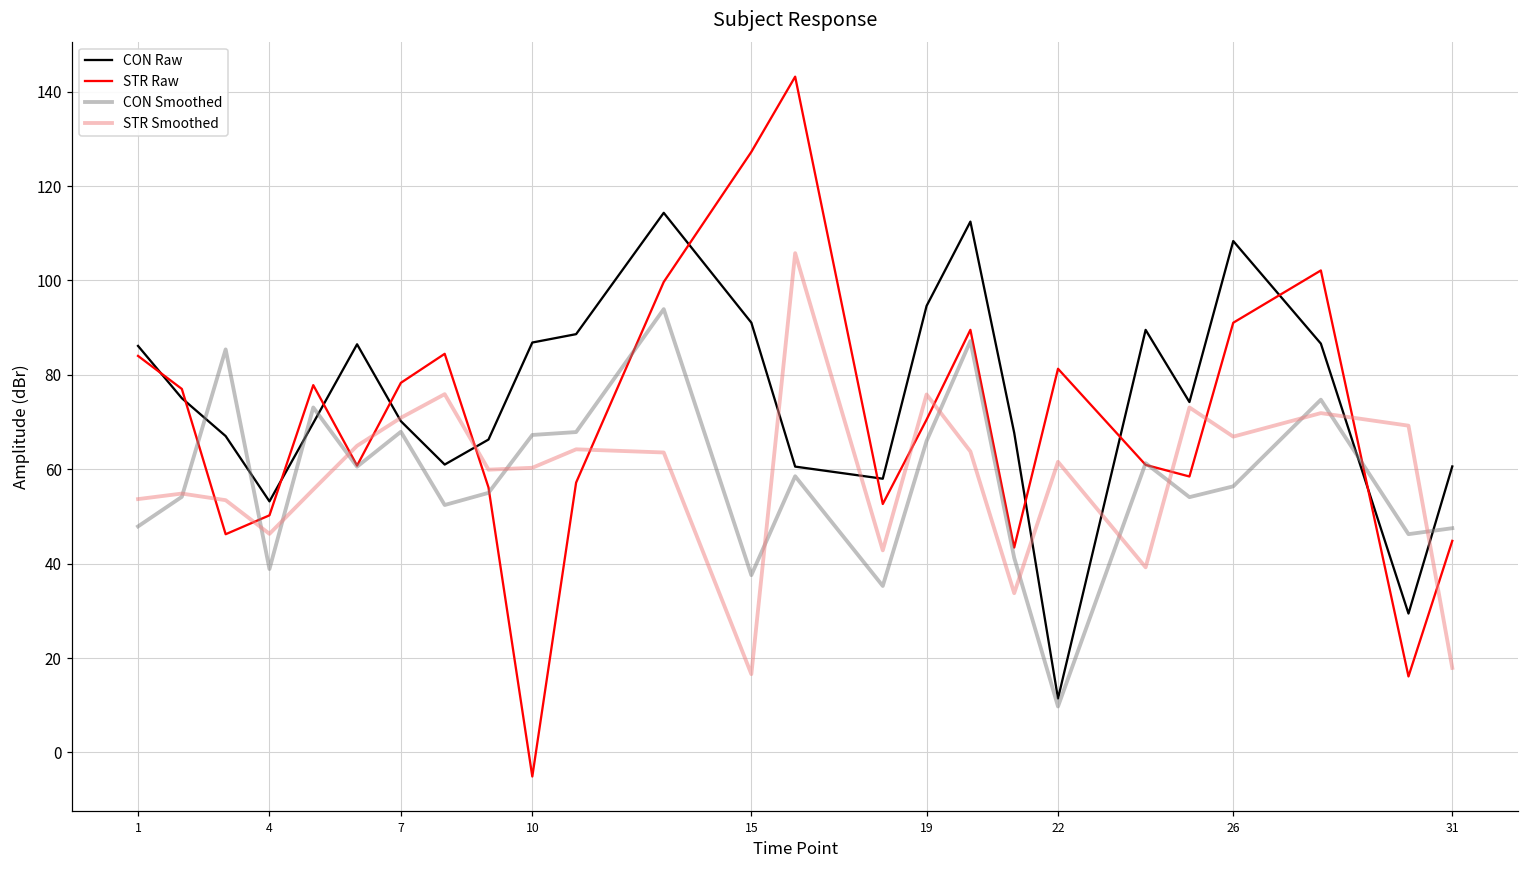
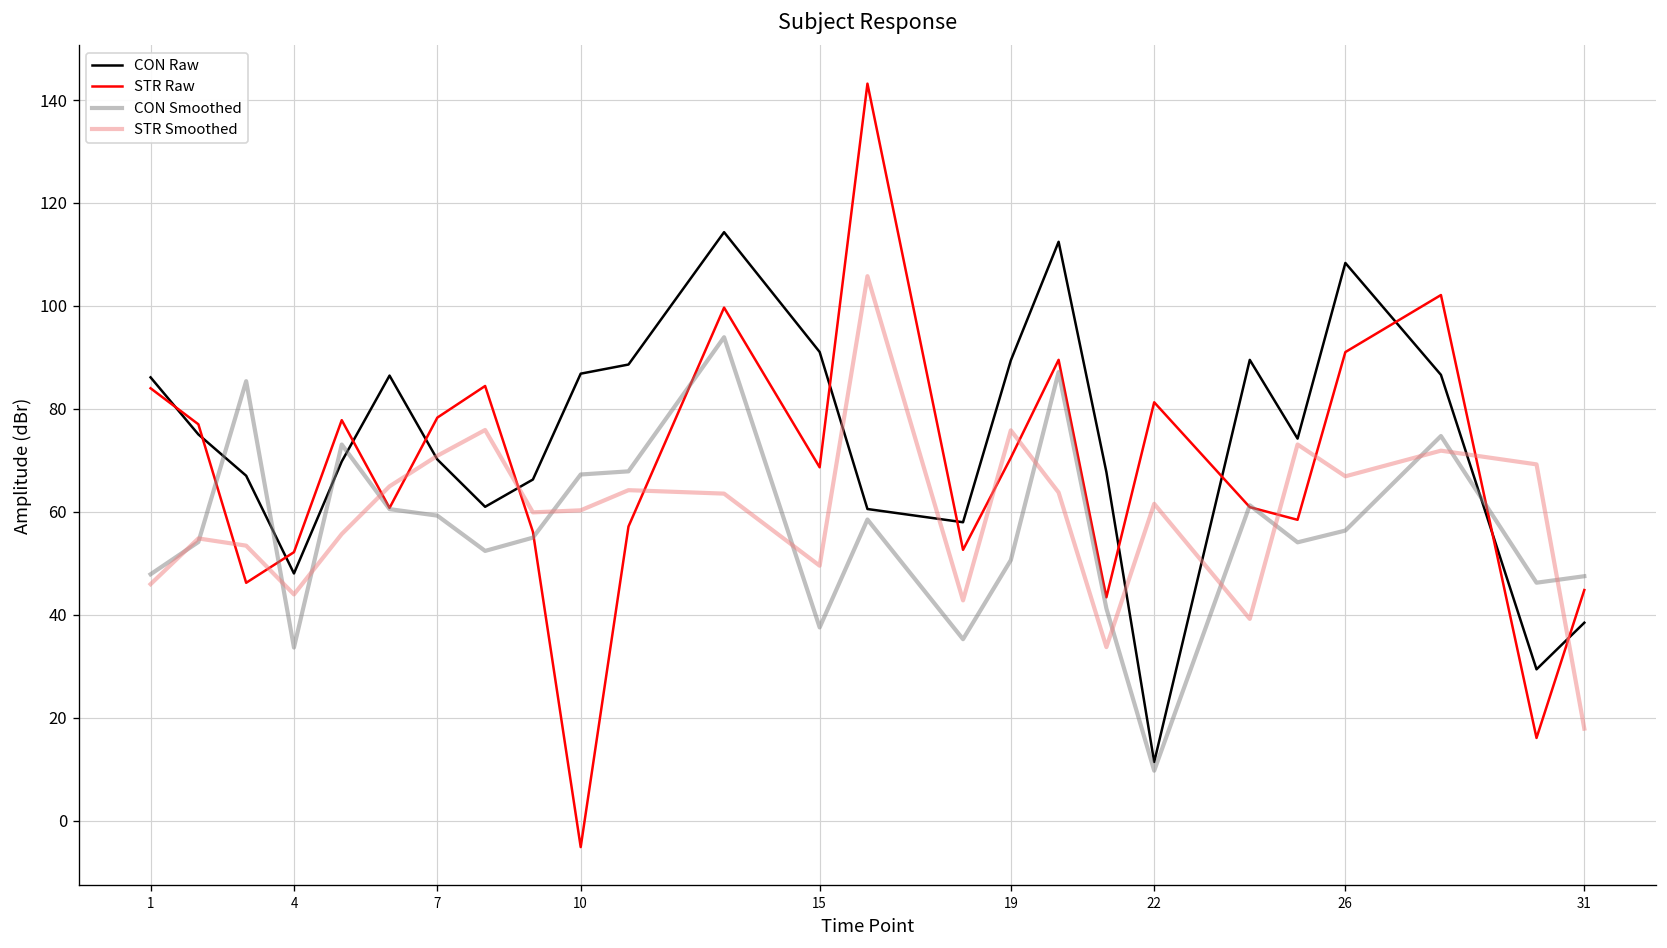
  {
    "CON Raw": {
      "1": 86,
-     "4": 53,
+     "4": 48,
      "7": 70,
      "10": 87,
      "15": 91,
-     "19": 95,
+     "19": 89,
      "22": 11,
      "26": 108,
-     "31": 61
+     "31": 38
    },
    "STR Raw": {
      "1": 84,
-     "4": 50,
+     "4": 52,
      "7": 78,
      "10": -5,
-     "15": 127,
+     "15": 69,
      "19": 71,
      "22": 81,
      "26": 91,
      "31": 45
    },
    "CON Smoothed": {
      "1": 48,
-     "4": 39,
-     "7": 68,
+     "4": 34,
+     "7": 59,
      "10": 67,
      "15": 38,
-     "19": 66,
+     "19": 51,
      "22": 10,
      "26": 56,
      "31": 48
    },
    "STR Smoothed": {
-     "1": 54,
-     "4": 46,
+     "1": 46,
+     "4": 44,
      "7": 71,
      "10": 60,
-     "15": 17,
+     "15": 50,
      "19": 76,
      "22": 62,
      "26": 67,
      "31": 18
    }
  }
